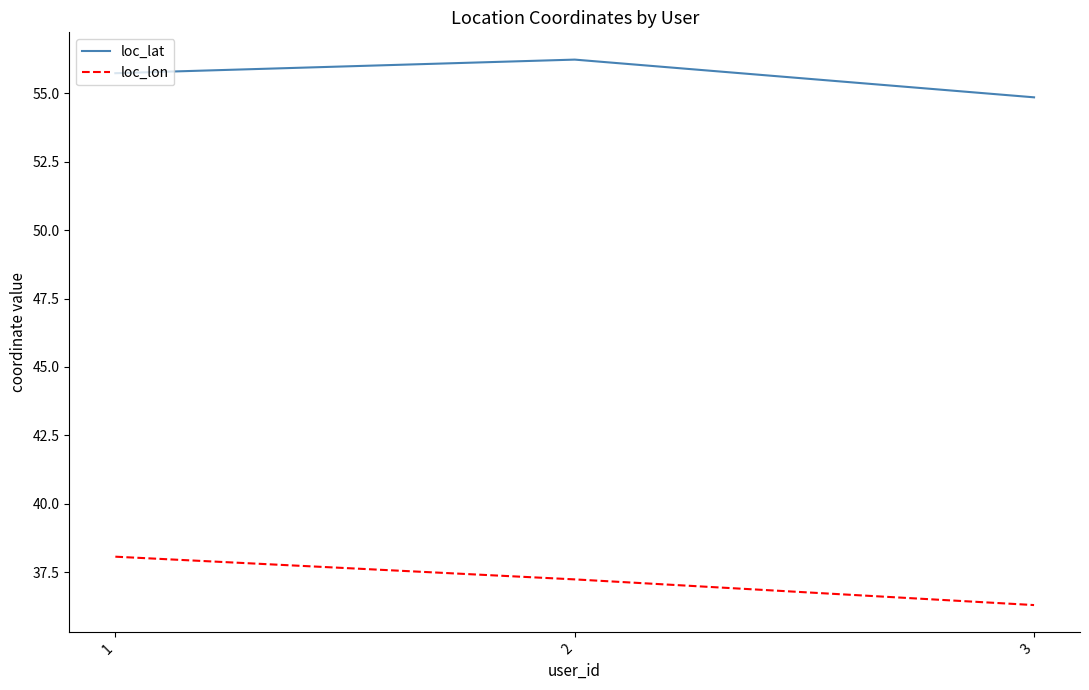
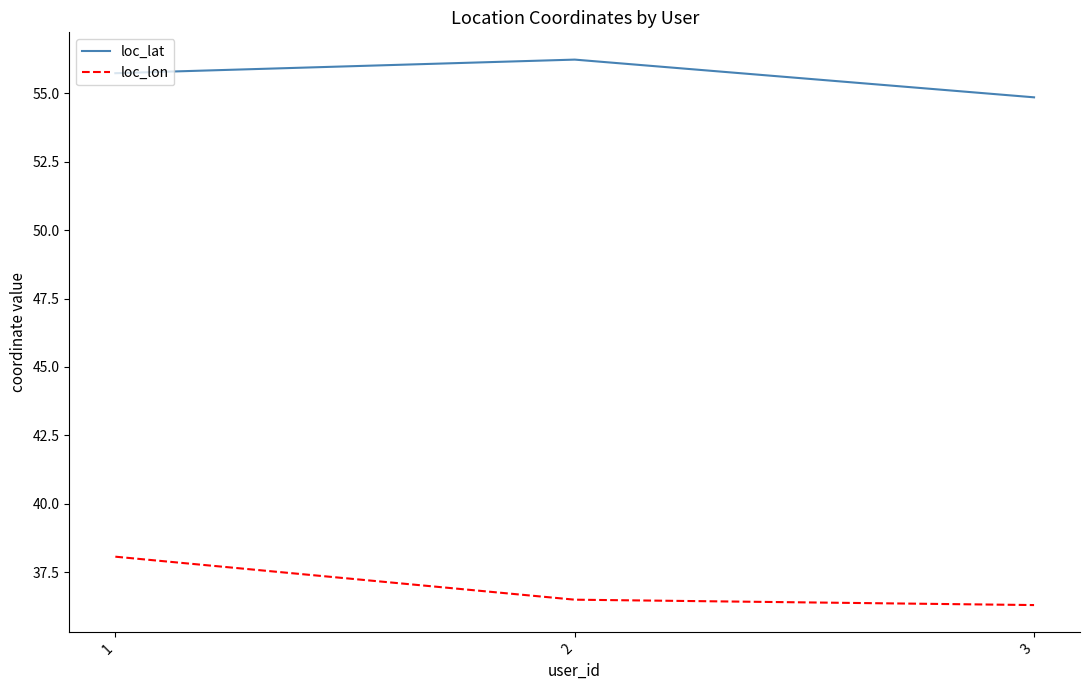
  {
    "loc_lat": {
      "2": 56.2,
      "3": 54.9
    },
    "loc_lon": {
      "1": 38.1,
-     "2": 37.2,
+     "2": 36.5,
      "3": 36.3
    }
  }
